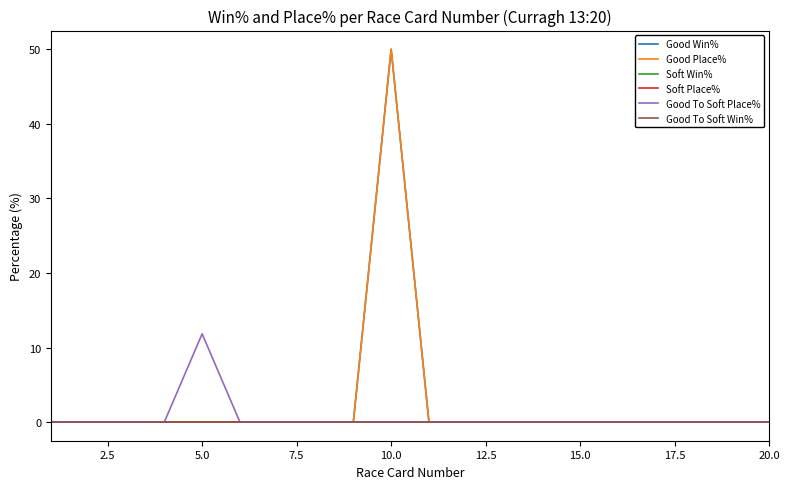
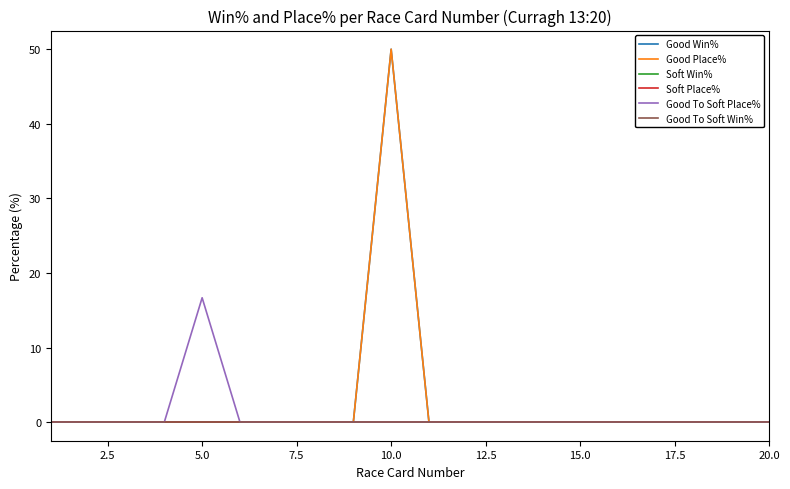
  {
    "Good Place%": {
      "10.0": 50
    },
    "Good To Soft Place%": {
-     "5.0": 12
+     "5.0": 17
    }
  }
